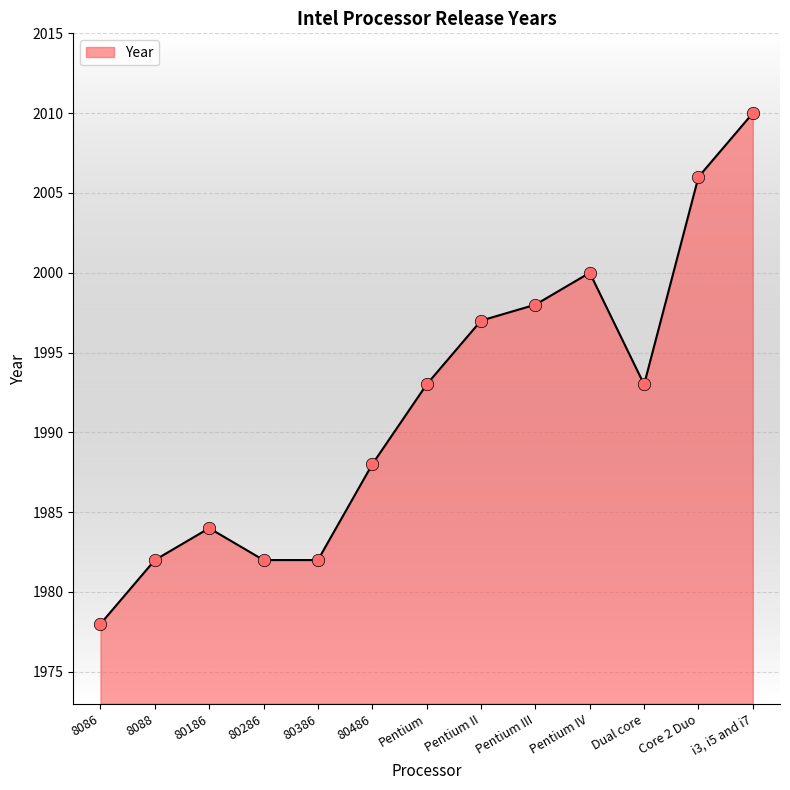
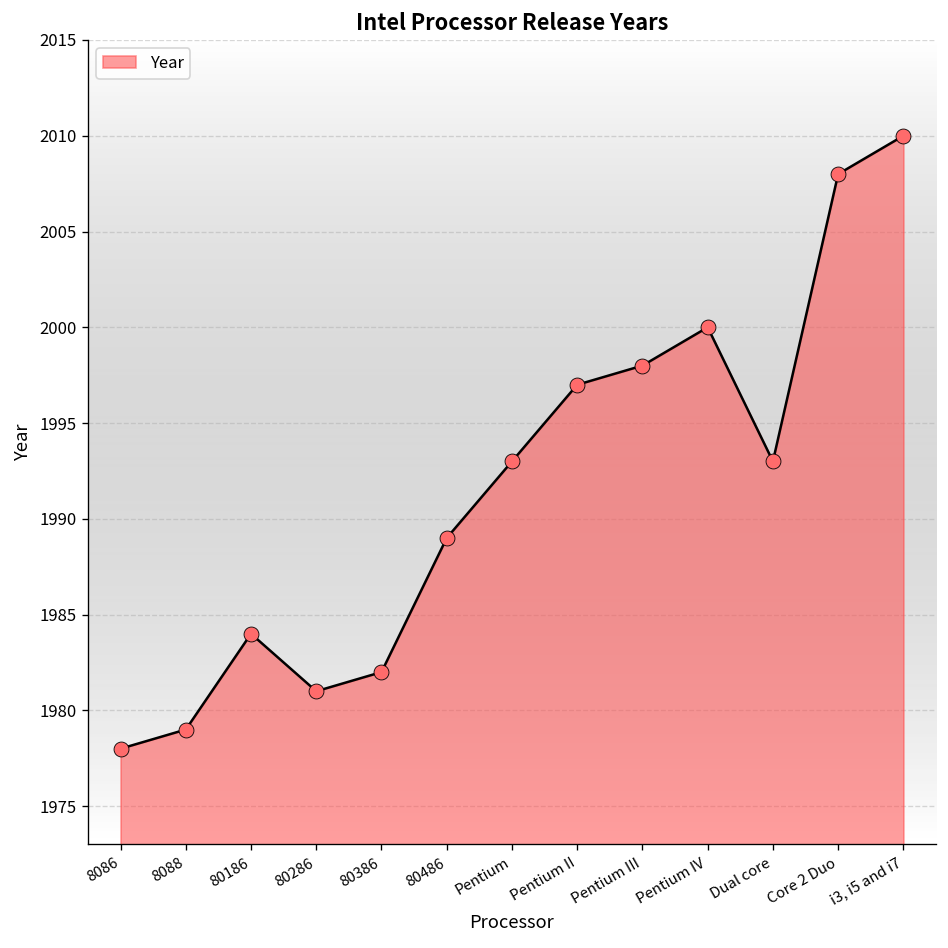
  {
    "8086": 1978,
-   "8088": 1982,
+   "8088": 1979,
    "80186": 1984,
-   "80286": 1982,
+   "80286": 1981,
    "80386": 1982,
-   "80486": 1988,
+   "80486": 1989,
    "Pentium": 1993,
    "Pentium II": 1997,
    "Pentium III": 1998,
    "Pentium IV": 2000,
    "Dual core": 1993,
-   "Core 2 Duo": 2006,
+   "Core 2 Duo": 2008,
    "i3, i5 and i7": 2010
  }
